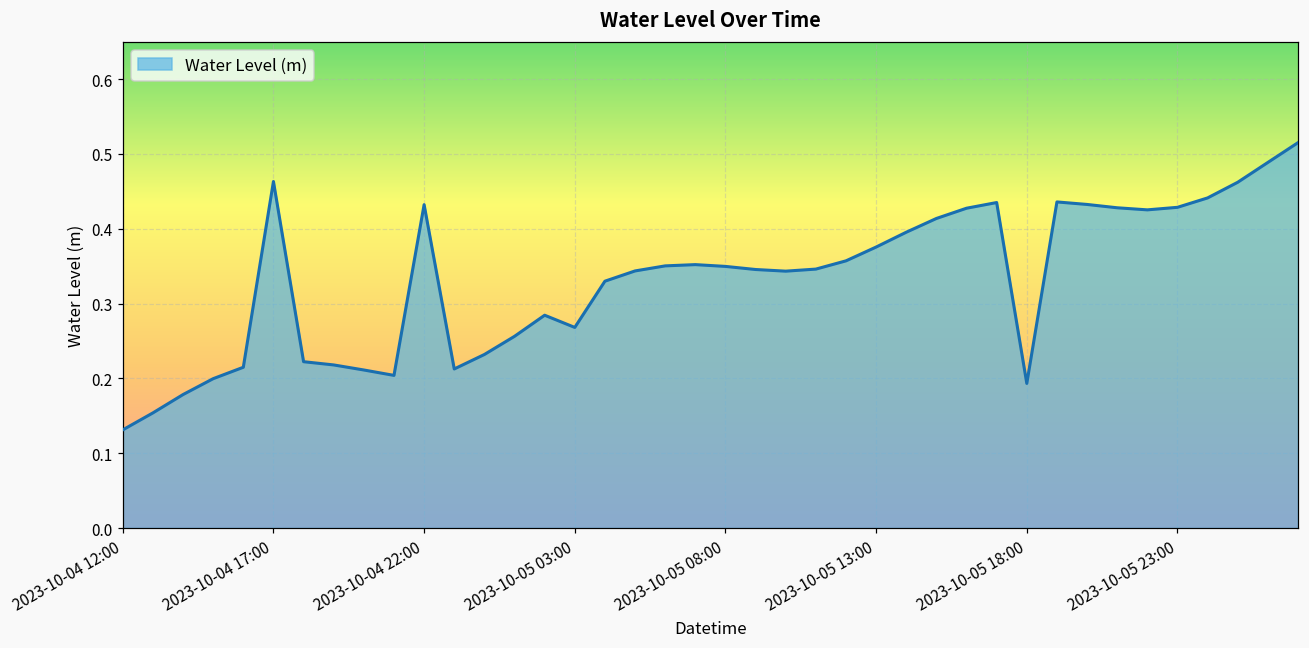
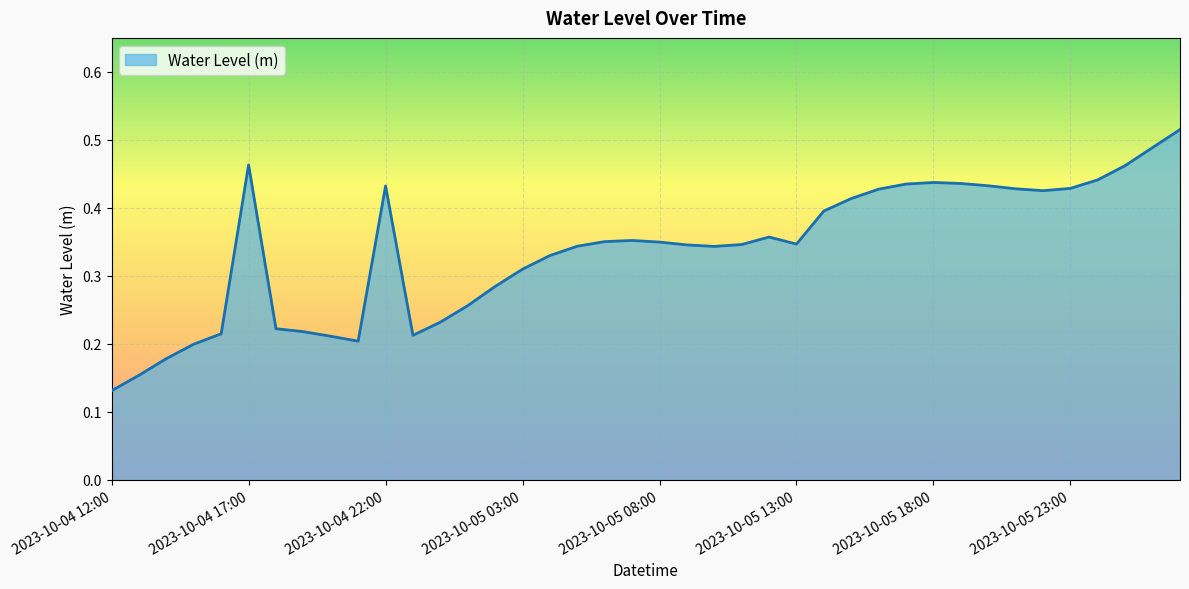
  {
    "2023-10-04 12:00": 0.13,
    "2023-10-04 17:00": 0.46,
    "2023-10-04 22:00": 0.43,
-   "2023-10-05 03:00": 0.27,
+   "2023-10-05 03:00": 0.31,
    "2023-10-05 08:00": 0.35,
-   "2023-10-05 13:00": 0.38,
-   "2023-10-05 18:00": 0.19,
+   "2023-10-05 13:00": 0.35,
+   "2023-10-05 18:00": 0.44,
    "2023-10-05 23:00": 0.43
  }
